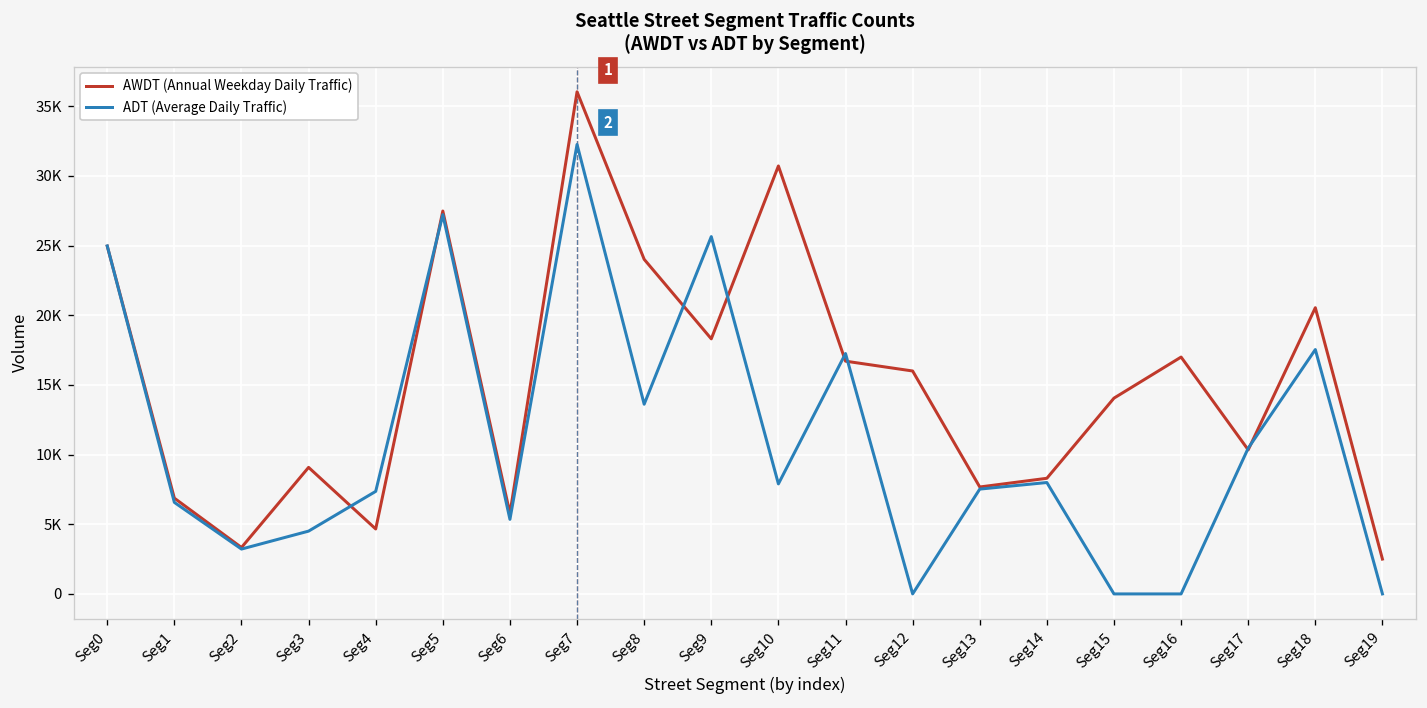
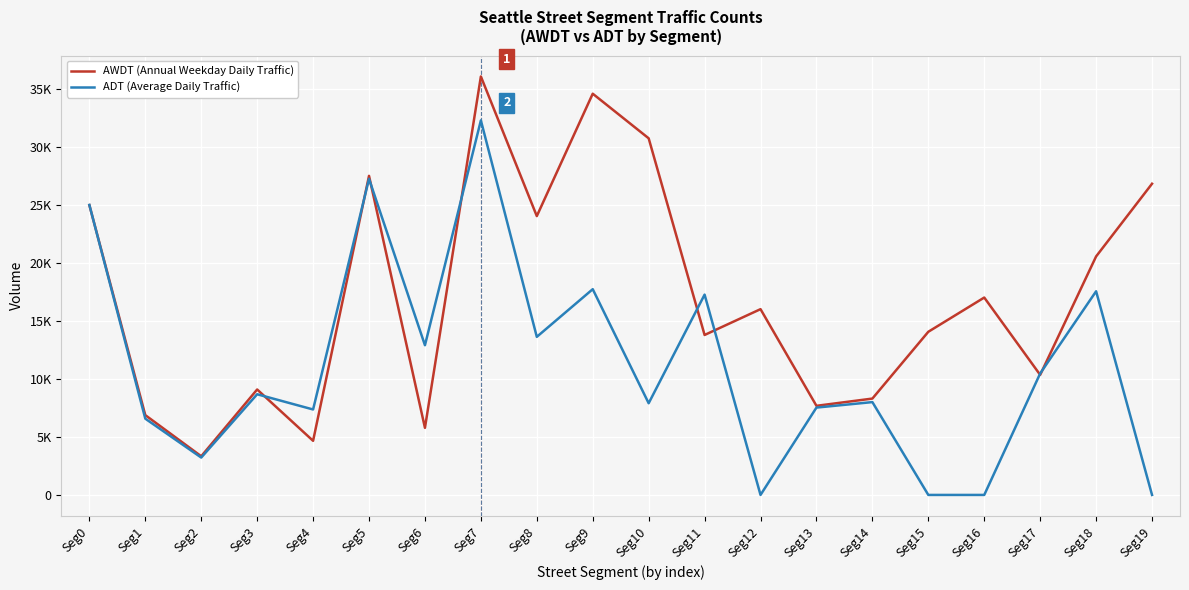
  {
    "AWDT (Annual Weekday Daily Traffic)": {
      "Seg1": 6900,
      "Seg3": 9100,
      "Seg4": 4700,
      "Seg5": 27500,
      "Seg6": 5800,
      "Seg8": 24000,
-     "Seg9": 18300,
+     "Seg9": 34600,
      "Seg10": 30700,
-     "Seg11": 16700,
+     "Seg11": 13800,
      "Seg12": 16000,
      "Seg14": 8300,
      "Seg15": 14100,
      "Seg16": 17000,
      "Seg18": 20500,
-     "Seg19": 2500
+     "Seg19": 26800
    },
    "ADT (Average Daily Traffic)": {
      "Seg1": 6600,
-     "Seg3": 4500,
+     "Seg3": 8700,
      "Seg4": 7400,
      "Seg5": 27200,
-     "Seg6": 5400,
+     "Seg6": 12900,
      "Seg8": 13600,
-     "Seg9": 25600,
+     "Seg9": 17700,
      "Seg10": 7900,
      "Seg11": 17300,
      "Seg12": 0,
      "Seg14": 8000,
      "Seg15": 0,
      "Seg16": 0,
      "Seg18": 17500,
      "Seg19": 0
    }
  }
